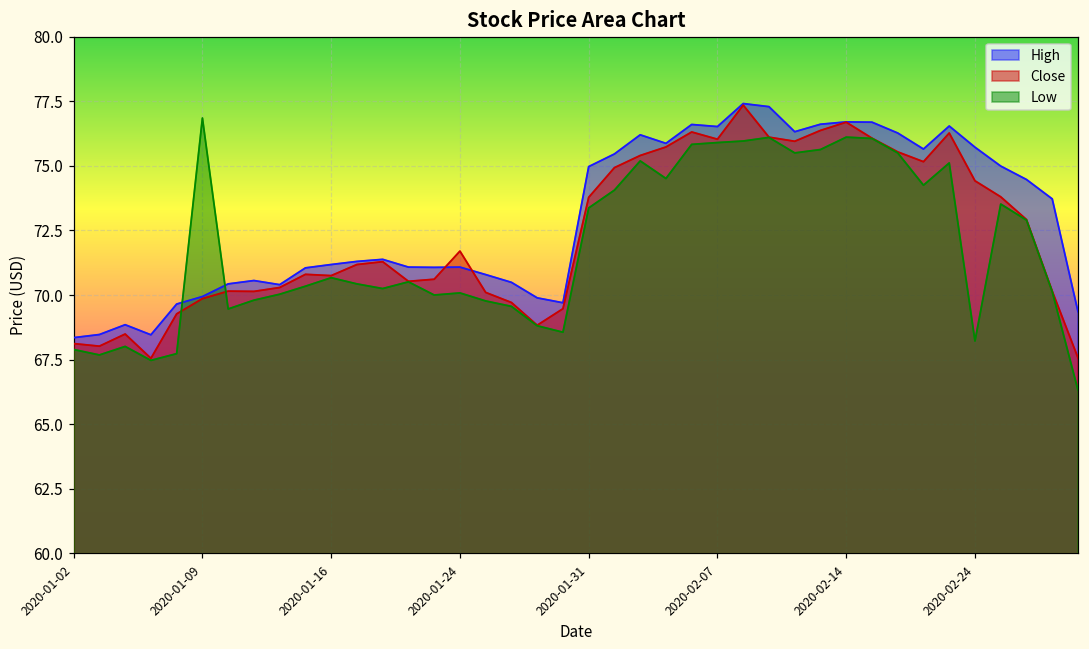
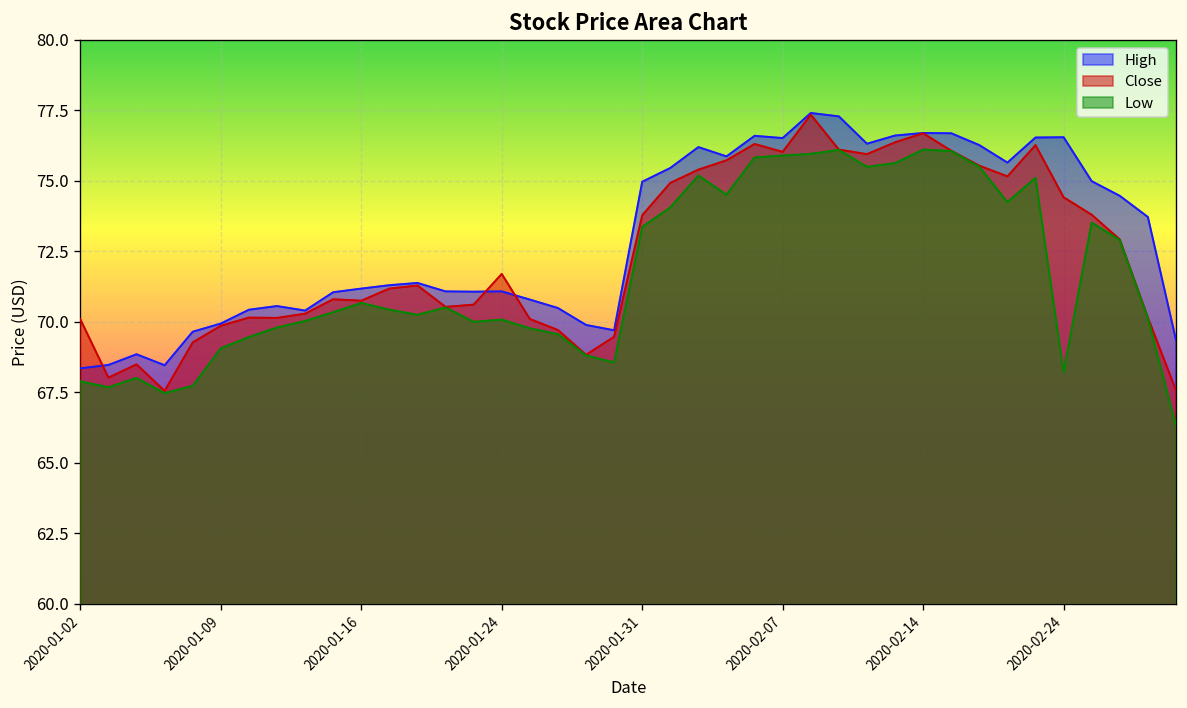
  {
    "High": {
      "2020-01-02": 68.4,
      "2020-01-16": 71.2,
      "2020-01-24": 71.1,
      "2020-01-31": 75.0,
      "2020-02-07": 76.5,
-     "2020-02-24": 75.7
+     "2020-02-24": 76.6
    },
    "Close": {
-     "2020-01-02": 68.1,
+     "2020-01-02": 70.1,
      "2020-01-24": 71.7,
      "2020-01-31": 73.8,
      "2020-02-07": 76.0,
      "2020-02-24": 74.4
    },
    "Low": {
      "2020-01-02": 67.9,
-     "2020-01-09": 76.9,
+     "2020-01-09": 69.1,
      "2020-01-24": 70.1,
      "2020-01-31": 73.4,
      "2020-02-07": 75.9,
      "2020-02-14": 76.1,
      "2020-02-24": 68.2
    }
  }
